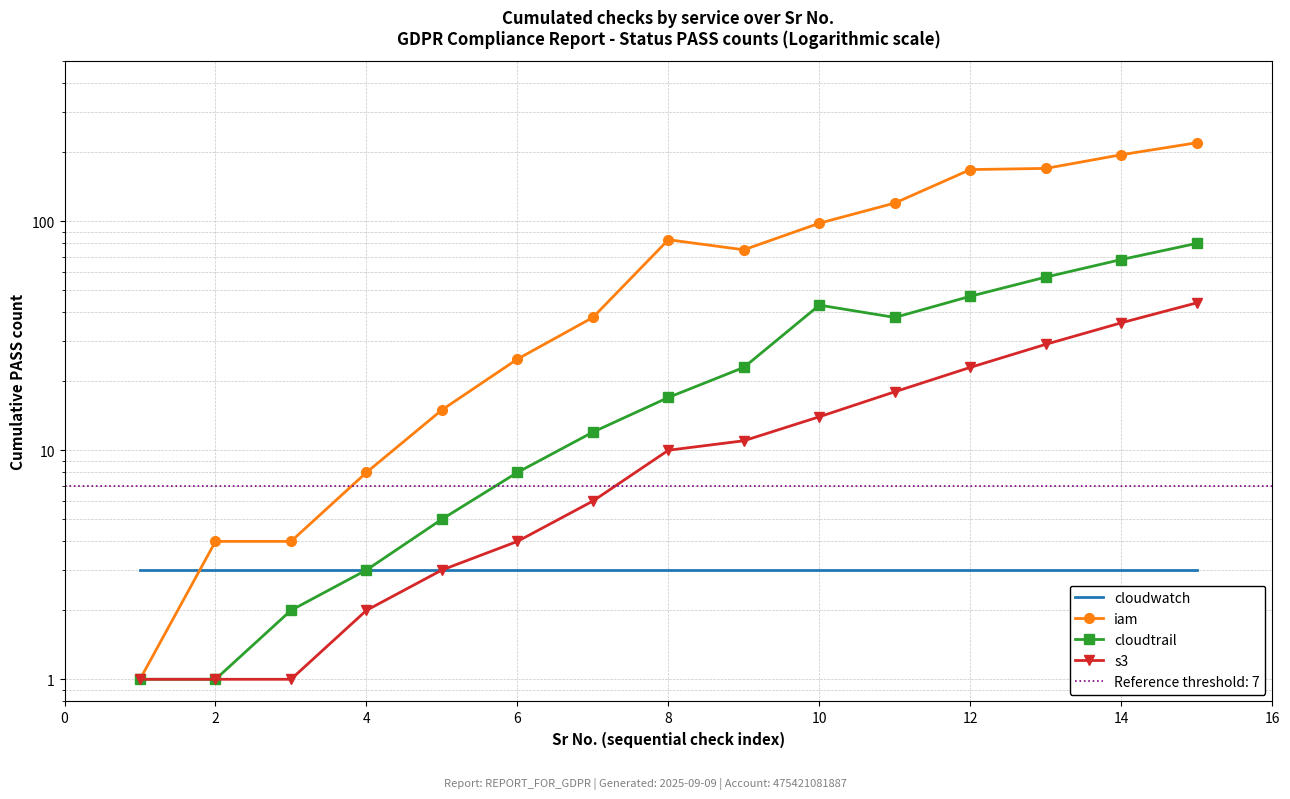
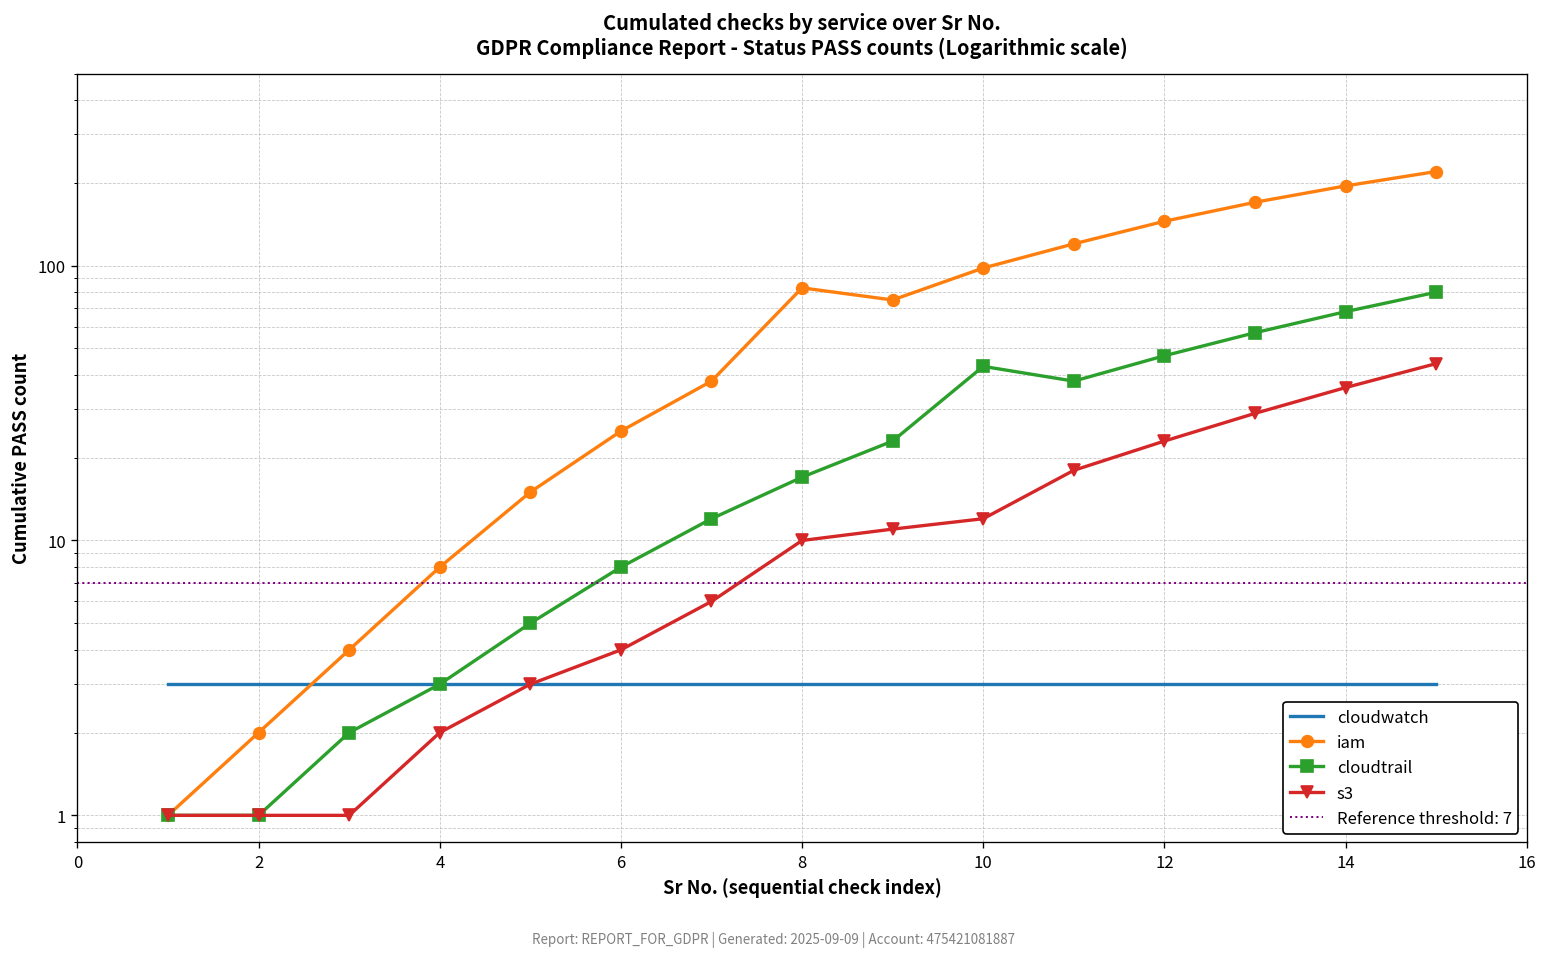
  {
    "cloudwatch": {
      "2": 3,
      "6": 3,
      "8": 3,
      "10": 3,
      "12": 3,
      "14": 3
    },
    "iam": {
-     "2": 4,
+     "2": 2,
      "4": 8,
      "6": 25,
      "8": 83,
      "10": 98,
-     "12": 170,
+     "12": 150,
      "14": 200
    },
    "cloudtrail": {
      "6": 8,
      "8": 17,
      "10": 43,
      "12": 47,
      "14": 68
    },
    "s3": {
      "4": 2,
      "6": 4,
      "8": 10,
-     "10": 14,
+     "10": 12,
      "12": 23,
      "14": 36
    }
  }
